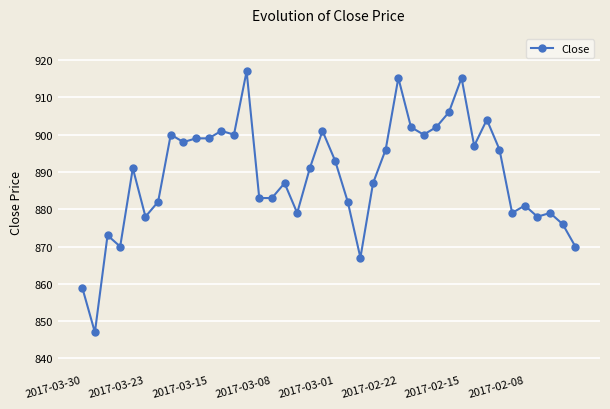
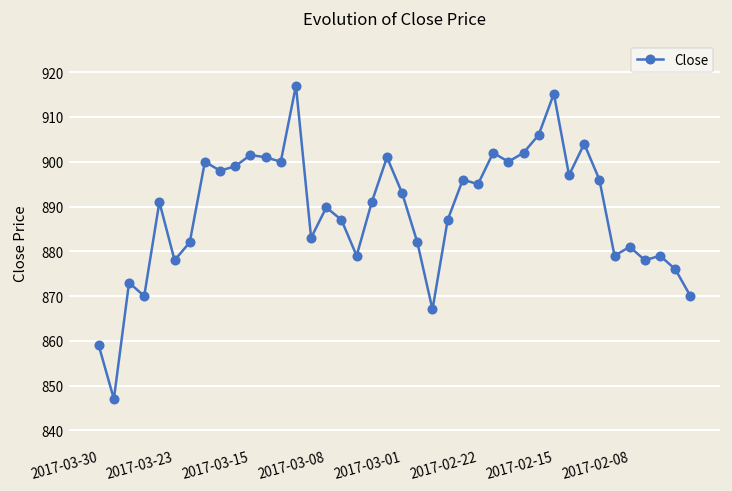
  {
    "2017-03-30": 859,
    "2017-03-23": 878,
-   "2017-03-15": 899,
-   "2017-03-08": 883,
+   "2017-03-15": 902,
+   "2017-03-08": 890,
    "2017-03-01": 893,
-   "2017-02-22": 915,
+   "2017-02-22": 895,
    "2017-02-15": 915,
    "2017-02-08": 881
  }
